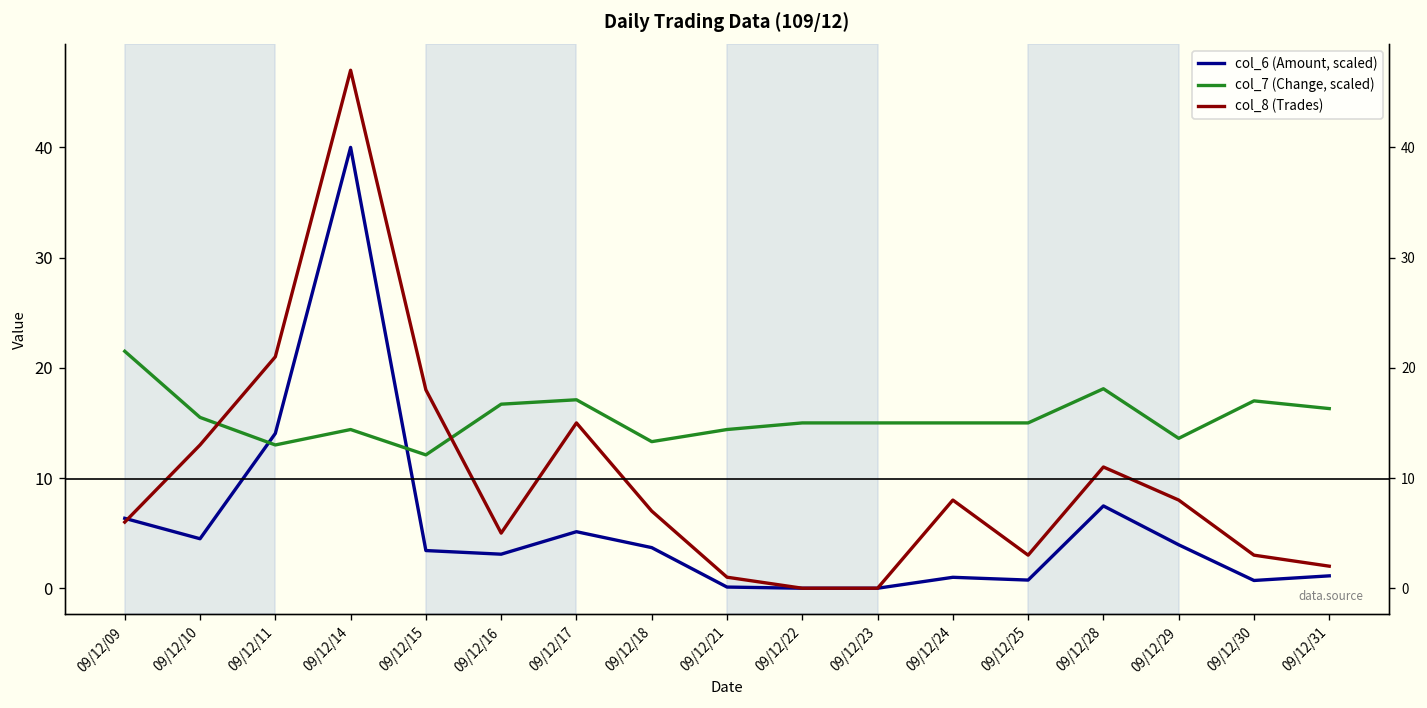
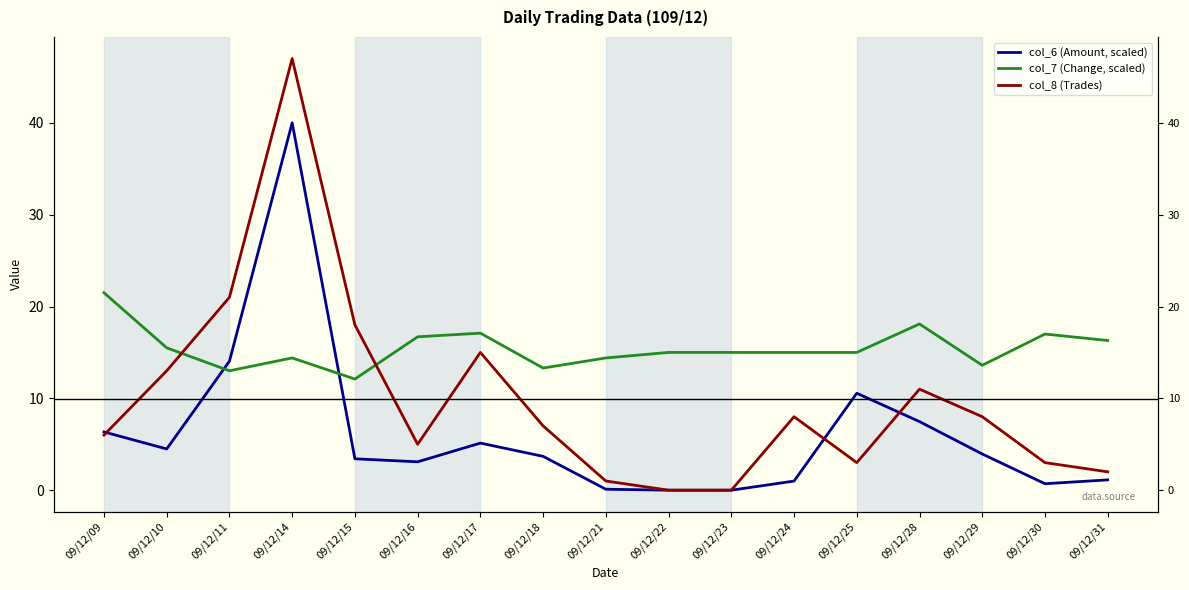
  {
    "col_6 (Amount, scaled)": {
      "09/12/09": 6,
      "09/12/10": 4,
      "09/12/11": 14,
      "09/12/14": 40,
      "09/12/15": 3,
      "09/12/16": 3,
      "09/12/17": 5,
      "09/12/18": 4,
      "09/12/21": 0,
      "09/12/24": 1,
-     "09/12/25": 1,
+     "09/12/25": 11,
      "09/12/28": 7,
      "09/12/29": 4,
      "09/12/30": 1,
      "09/12/31": 1
    },
    "col_7 (Change, scaled)": {
      "09/12/09": 22,
      "09/12/10": 16,
      "09/12/11": 13,
      "09/12/14": 14,
      "09/12/15": 12,
      "09/12/16": 17,
      "09/12/17": 17,
      "09/12/18": 13,
      "09/12/21": 14,
      "09/12/22": 15,
      "09/12/23": 15,
      "09/12/24": 15,
      "09/12/25": 15,
      "09/12/28": 18,
      "09/12/29": 14,
      "09/12/30": 17,
      "09/12/31": 16
    },
    "col_8 (Trades)": {
      "09/12/09": 6,
      "09/12/10": 13,
      "09/12/11": 21,
      "09/12/14": 47,
      "09/12/15": 18,
      "09/12/16": 5,
      "09/12/17": 15,
      "09/12/18": 7,
      "09/12/21": 1,
      "09/12/24": 8,
      "09/12/25": 3,
      "09/12/28": 11,
      "09/12/29": 8,
      "09/12/30": 3,
      "09/12/31": 2
    }
  }
